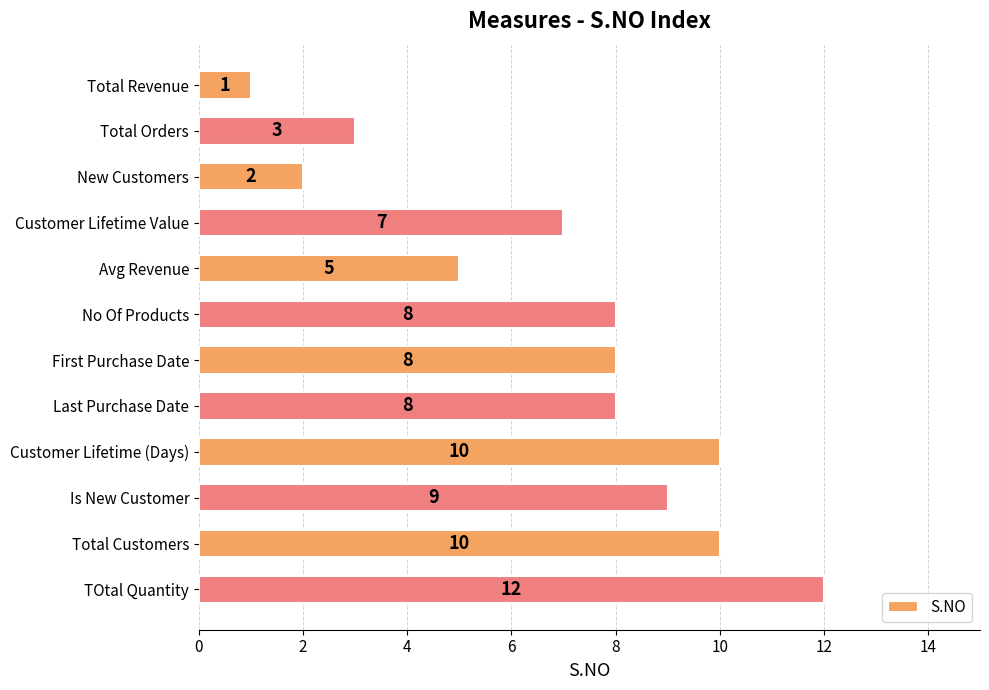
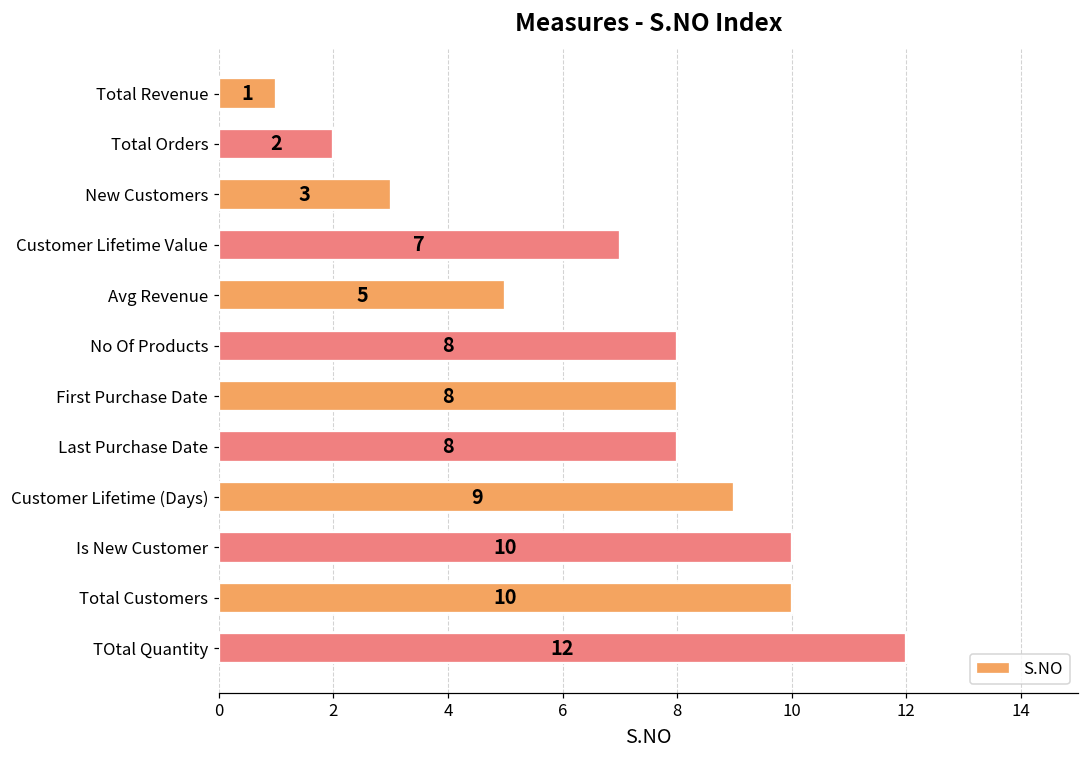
  {
    "Total Revenue": 1,
-   "Total Orders": 3,
-   "New Customers": 2,
+   "Total Orders": 2,
+   "New Customers": 3,
    "Customer Lifetime Value": 7,
    "Avg Revenue": 5,
    "No Of Products": 8,
    "First Purchase Date": 8,
    "Last Purchase Date": 8,
-   "Customer Lifetime (Days)": 10,
-   "Is New Customer": 9,
+   "Customer Lifetime (Days)": 9,
+   "Is New Customer": 10,
    "Total Customers": 10,
    "TOtal Quantity": 12
  }
